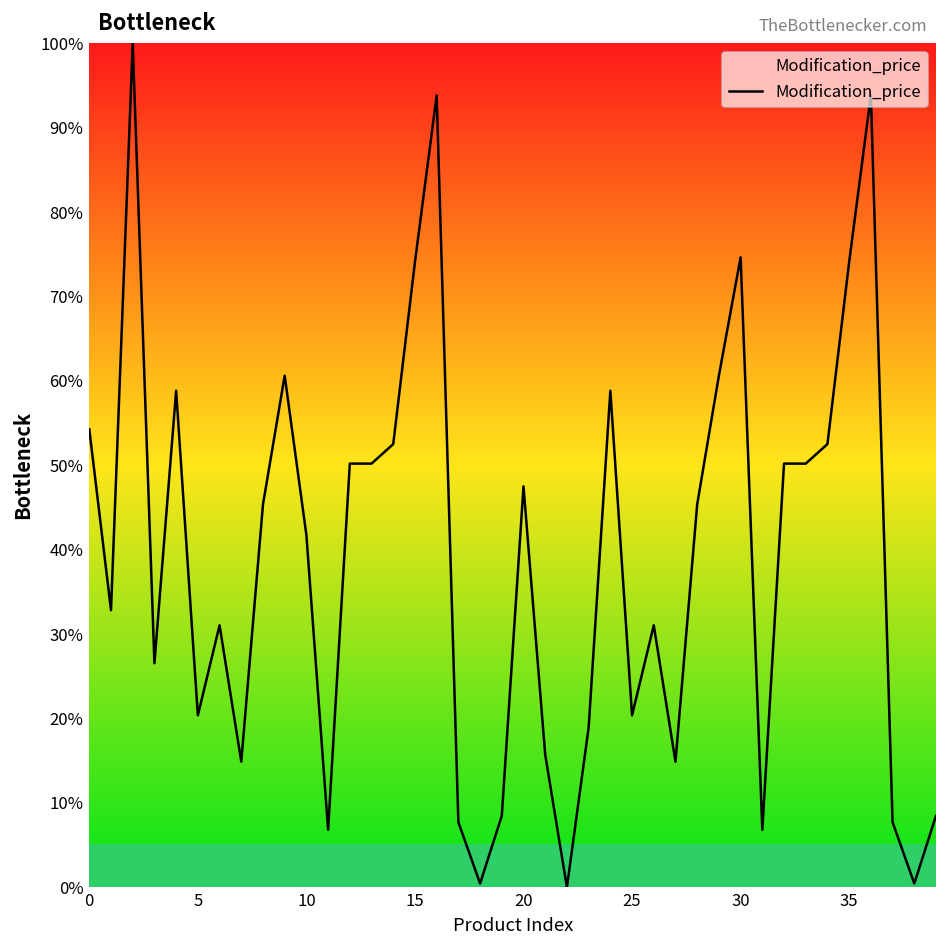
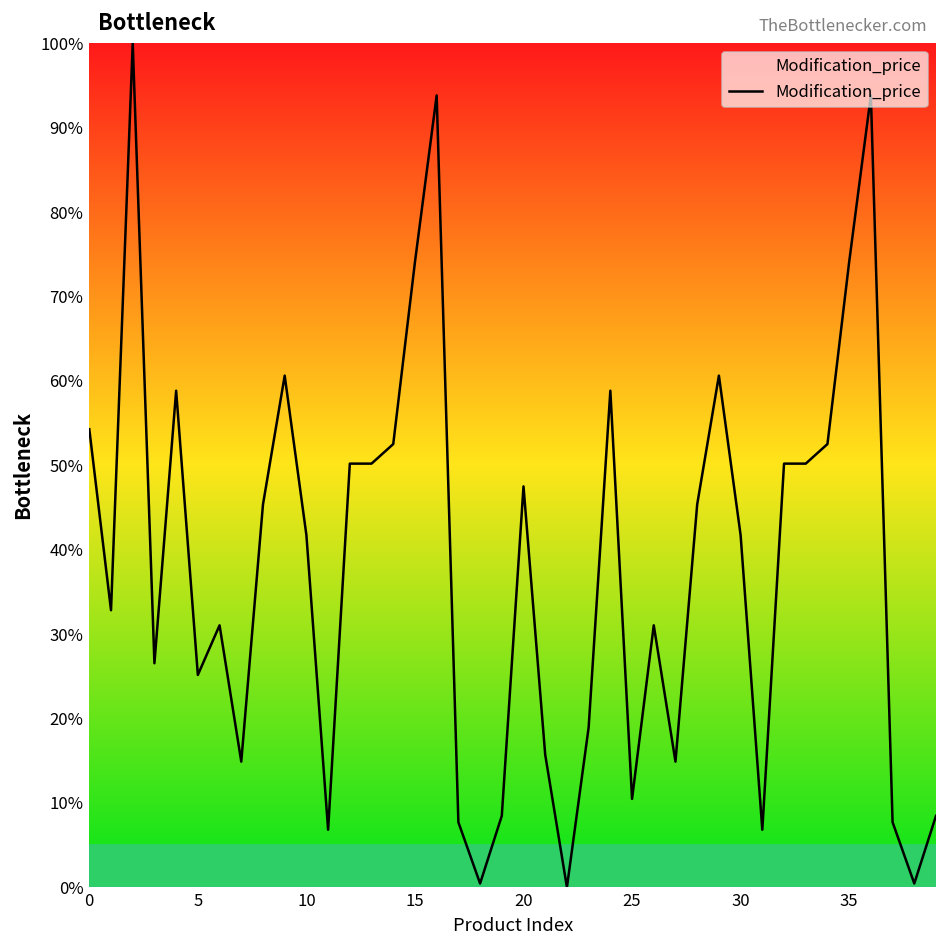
  {
    "0": "54%",
-   "5": "20%",
+   "5": "25%",
    "10": "42%",
    "15": "74%",
    "20": "47%",
-   "25": "20%",
-   "30": "75%",
+   "25": "10%",
+   "30": "42%",
    "35": "74%"
  }
